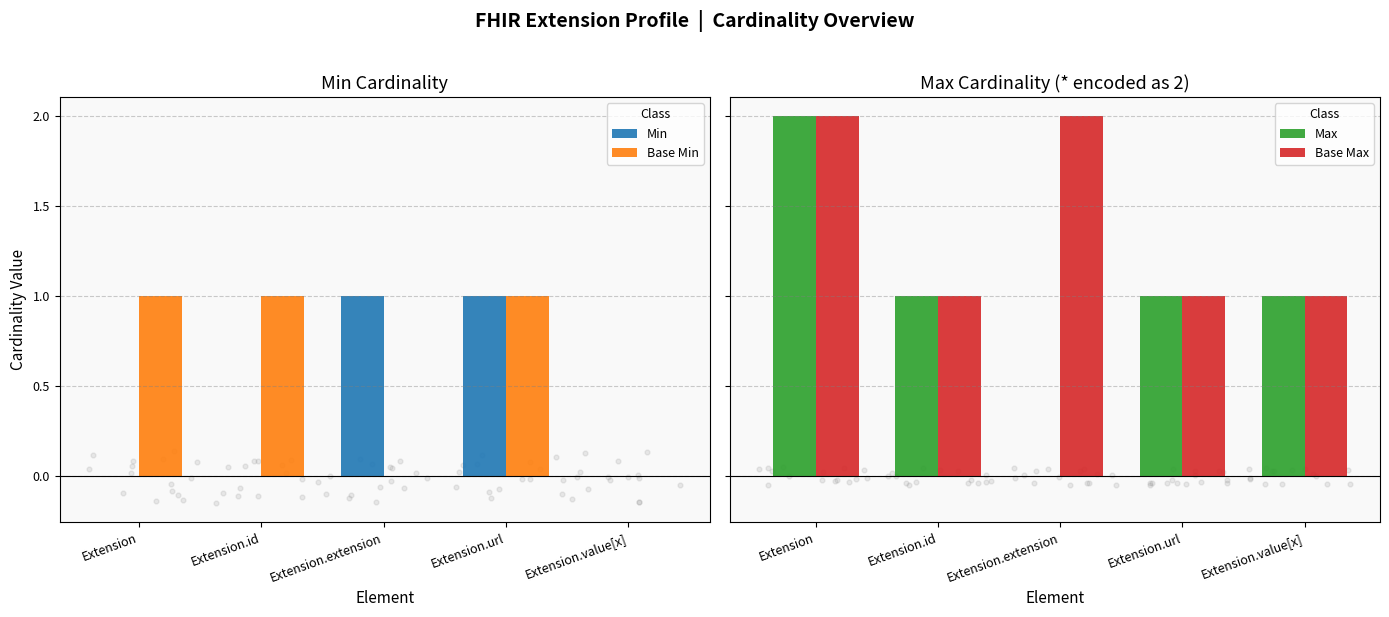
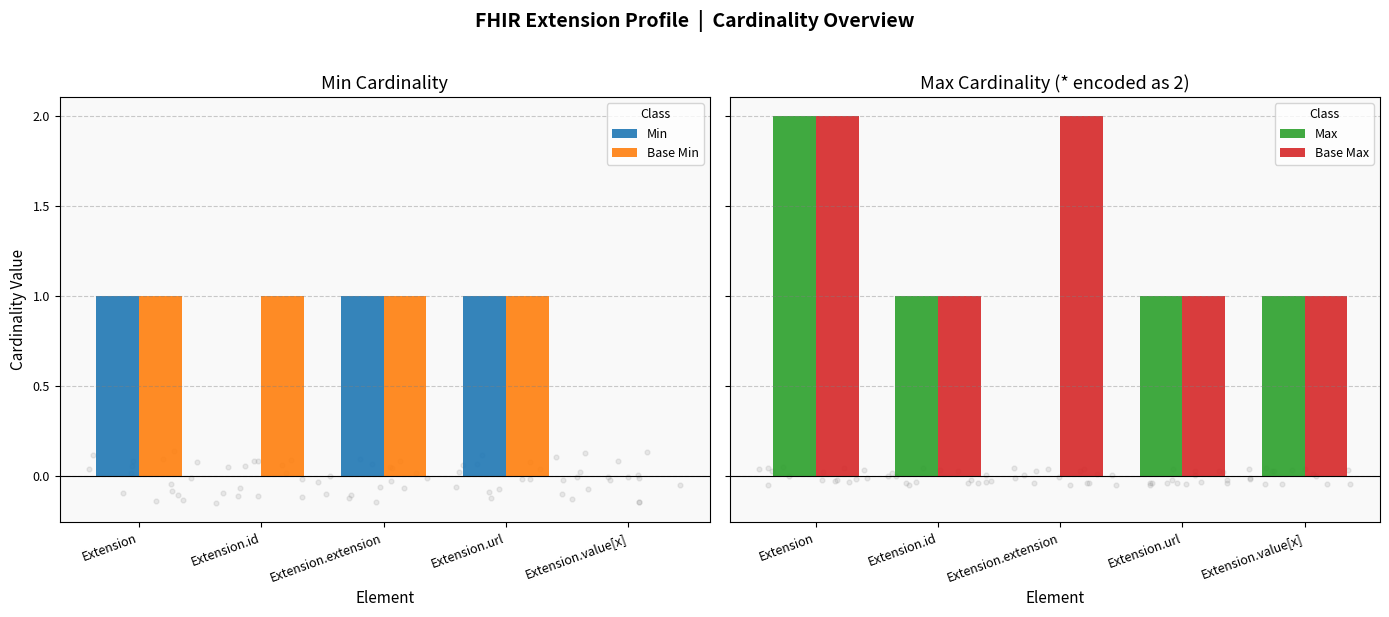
  {
    "Min Cardinality": {
      "Min": {
-       "Extension": 0,
+       "Extension": 1,
        "Extension.id": 0,
        "Extension.extension": 1,
        "Extension.url": 1,
        "Extension.value[x]": 0
      },
      "Base Min": {
        "Extension": 1,
        "Extension.id": 1,
-       "Extension.extension": 0,
+       "Extension.extension": 1,
        "Extension.url": 1,
        "Extension.value[x]": 0
      }
    }
  }
